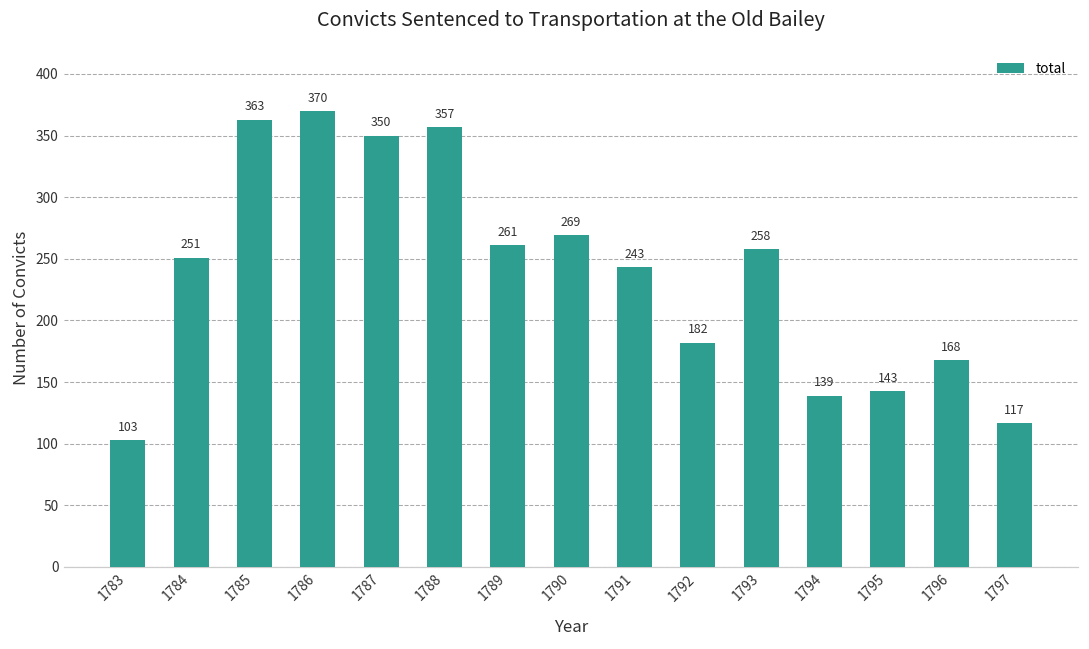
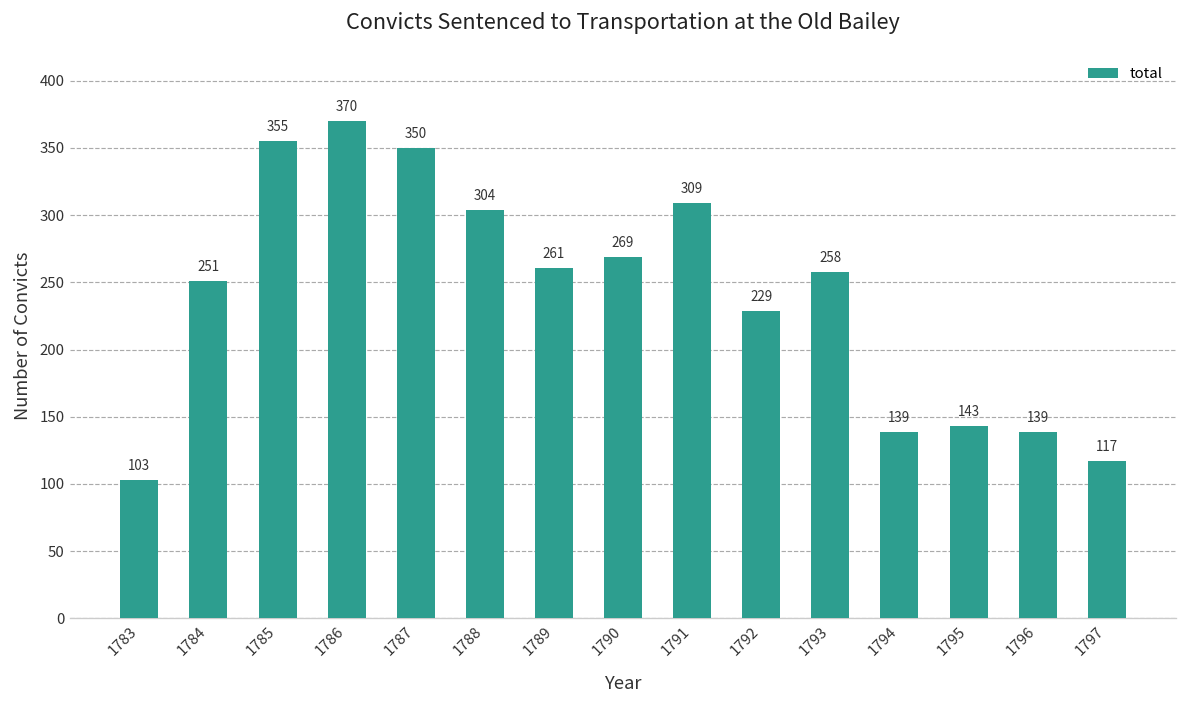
  {
    "1783": 103,
    "1784": 251,
-   "1785": 363,
+   "1785": 355,
    "1786": 370,
    "1787": 350,
-   "1788": 357,
+   "1788": 304,
    "1789": 261,
    "1790": 269,
-   "1791": 243,
-   "1792": 182,
+   "1791": 309,
+   "1792": 229,
    "1793": 258,
    "1794": 139,
    "1795": 143,
-   "1796": 168,
+   "1796": 139,
    "1797": 117
  }
